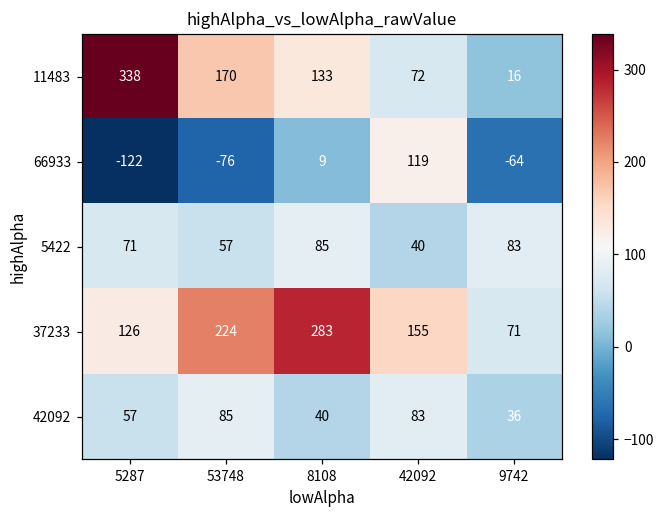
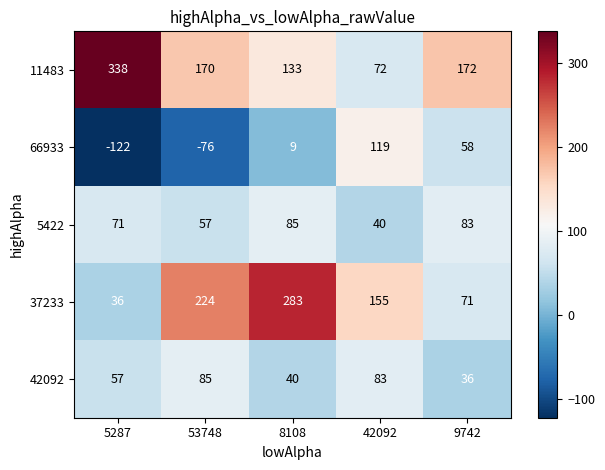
  {
    "11483": {
      "5287": 338,
      "53748": 170,
      "8108": 133,
      "42092": 72,
-     "9742": 16
+     "9742": 172
    },
    "66933": {
      "5287": -122,
      "53748": -76,
      "8108": 9,
      "42092": 119,
-     "9742": -64
+     "9742": 58
    },
    "5422": {
      "5287": 71,
      "53748": 57,
      "8108": 85,
      "42092": 40,
      "9742": 83
    },
    "37233": {
-     "5287": 126,
+     "5287": 36,
      "53748": 224,
      "8108": 283,
      "42092": 155,
      "9742": 71
    },
    "42092": {
      "5287": 57,
      "53748": 85,
      "8108": 40,
      "42092": 83,
      "9742": 36
    }
  }
